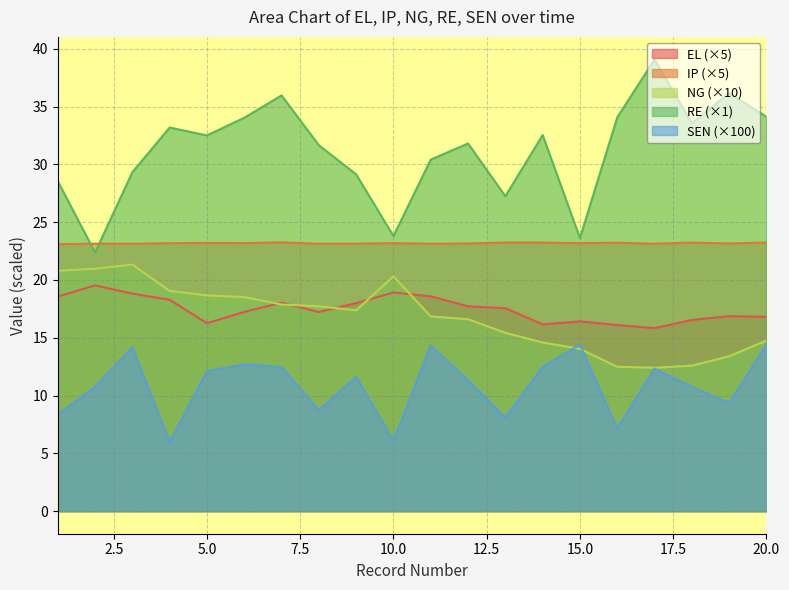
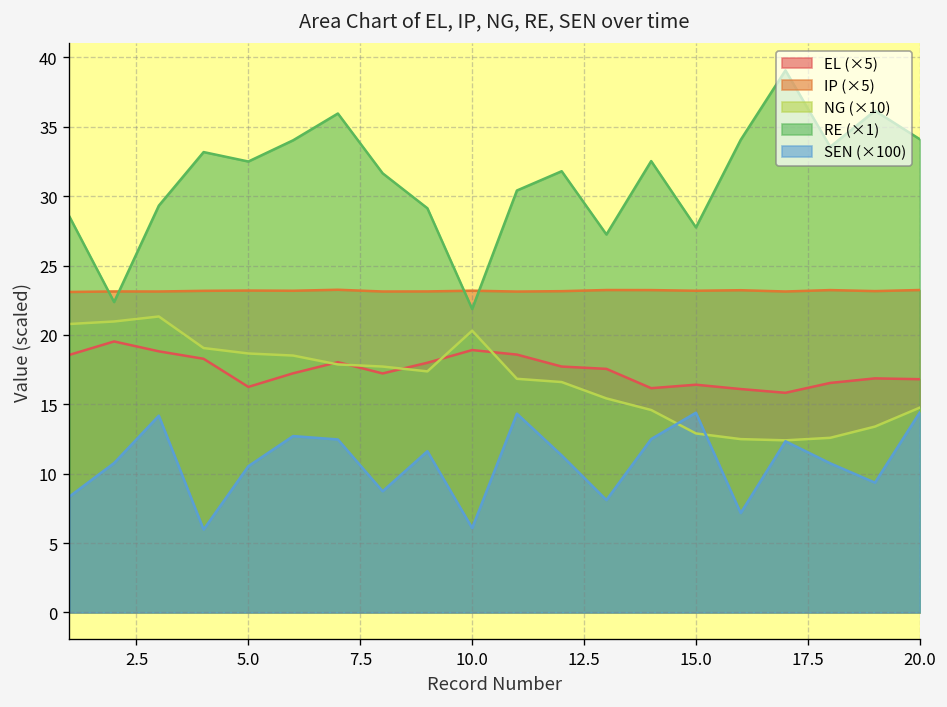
  {
    "NG (×10)": {
      "5.0": 18.7,
      "10.0": 20.3,
-     "15.0": 14.0,
+     "15.0": 12.9,
      "20.0": 14.8
    },
    "RE (×1)": {
      "5.0": 32.5,
-     "10.0": 23.8,
-     "15.0": 23.6,
+     "10.0": 21.9,
+     "15.0": 27.8,
      "20.0": 34.1
    },
    "SEN (×100)": {
-     "5.0": 12.1,
+     "5.0": 10.5,
      "10.0": 6.1,
      "15.0": 14.4,
      "20.0": 14.4
    }
  }
